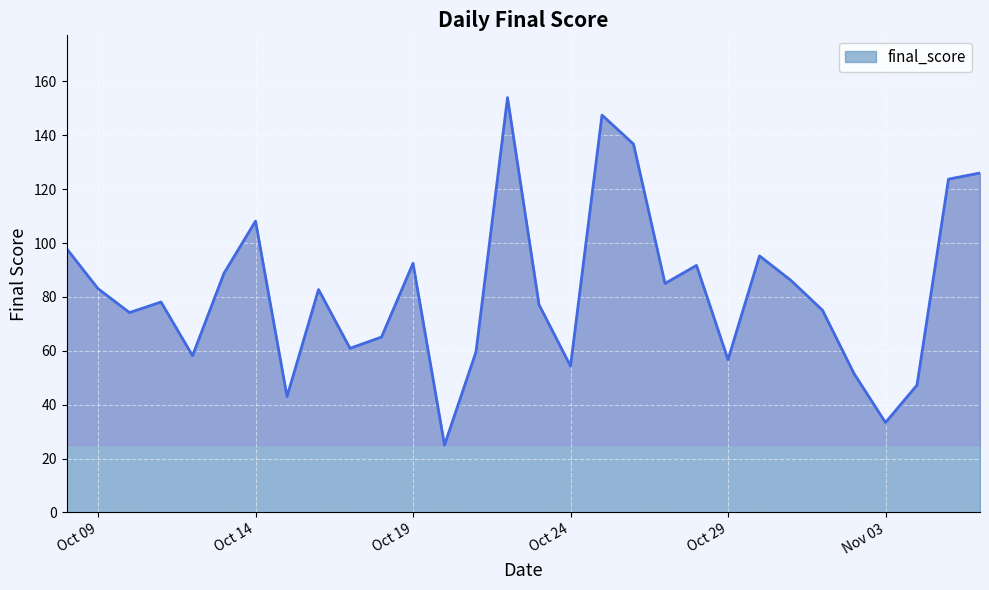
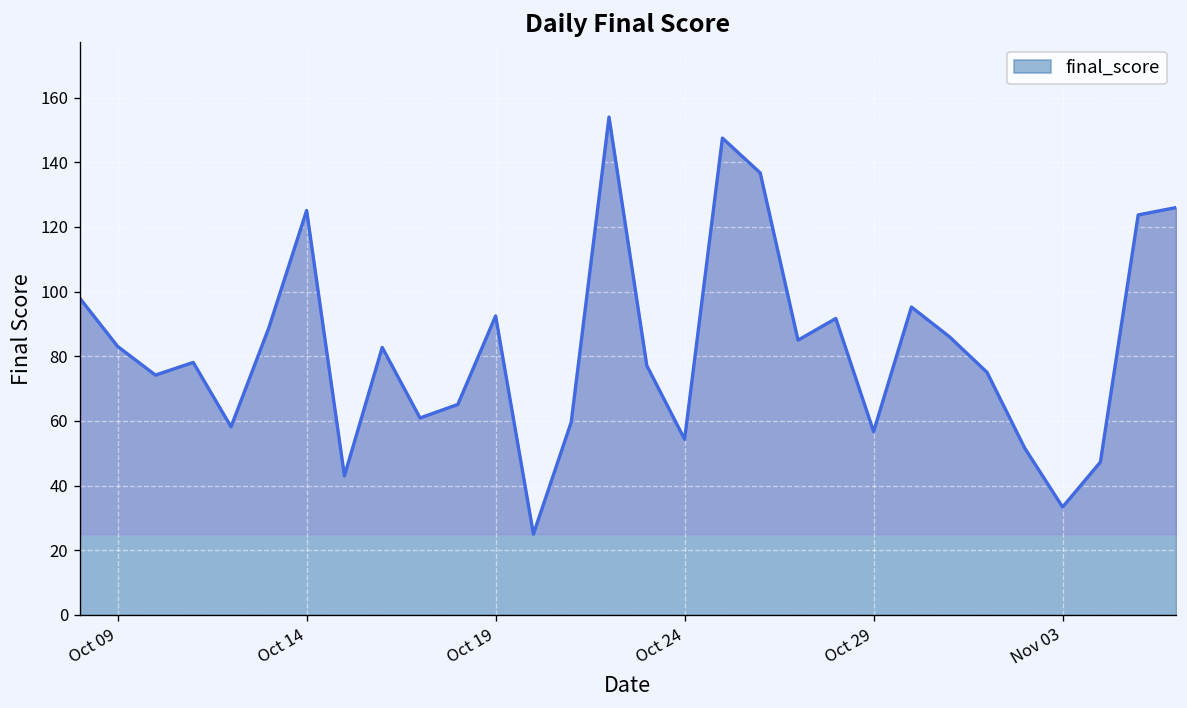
  {
    "Oct 09": 83,
-   "Oct 14": 108,
+   "Oct 14": 125,
    "Oct 19": 92,
    "Oct 24": 54,
    "Oct 29": 57,
    "Nov 03": 33
  }
